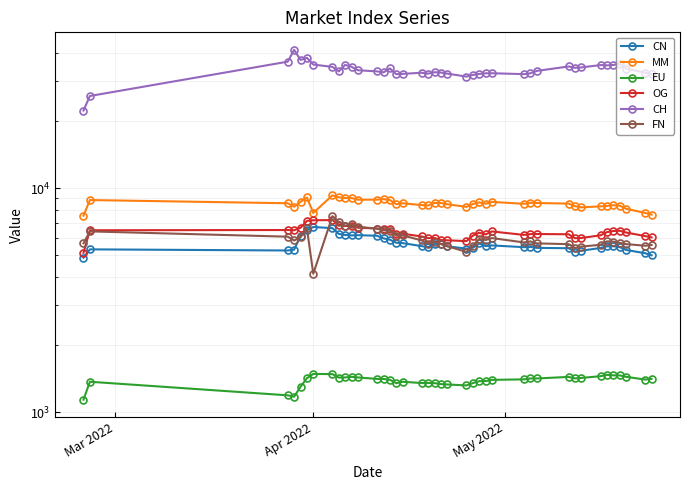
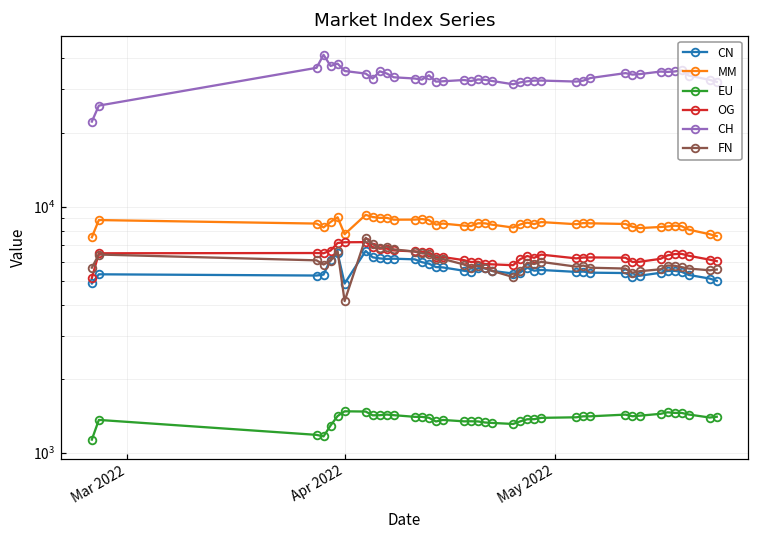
  {
    "CN": {
-     "Apr 2022": 6700
+     "Apr 2022": 4900
    },
    "MM": {
      "Apr 2022": 7700
    },
    "EU": {
      "Apr 2022": 1500
    },
    "OG": {
      "Apr 2022": 7200
    },
    "CH": {
      "Apr 2022": 36000
    },
    "FN": {
      "Apr 2022": 4100
    }
  }
